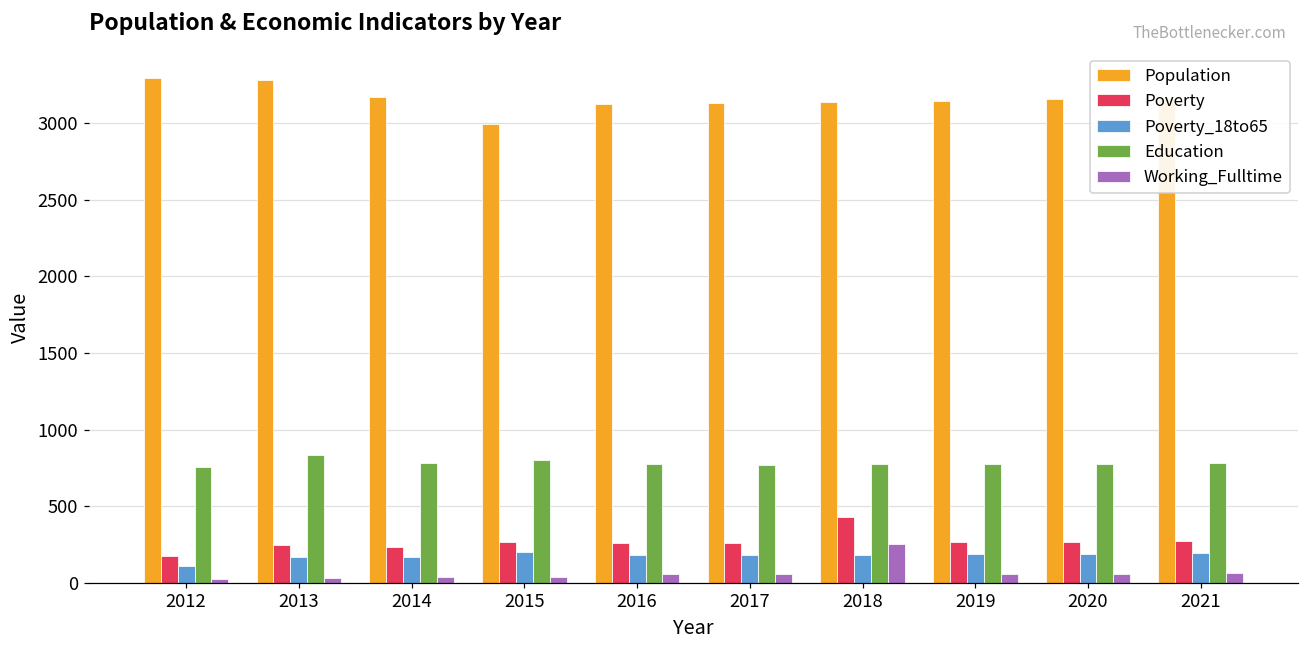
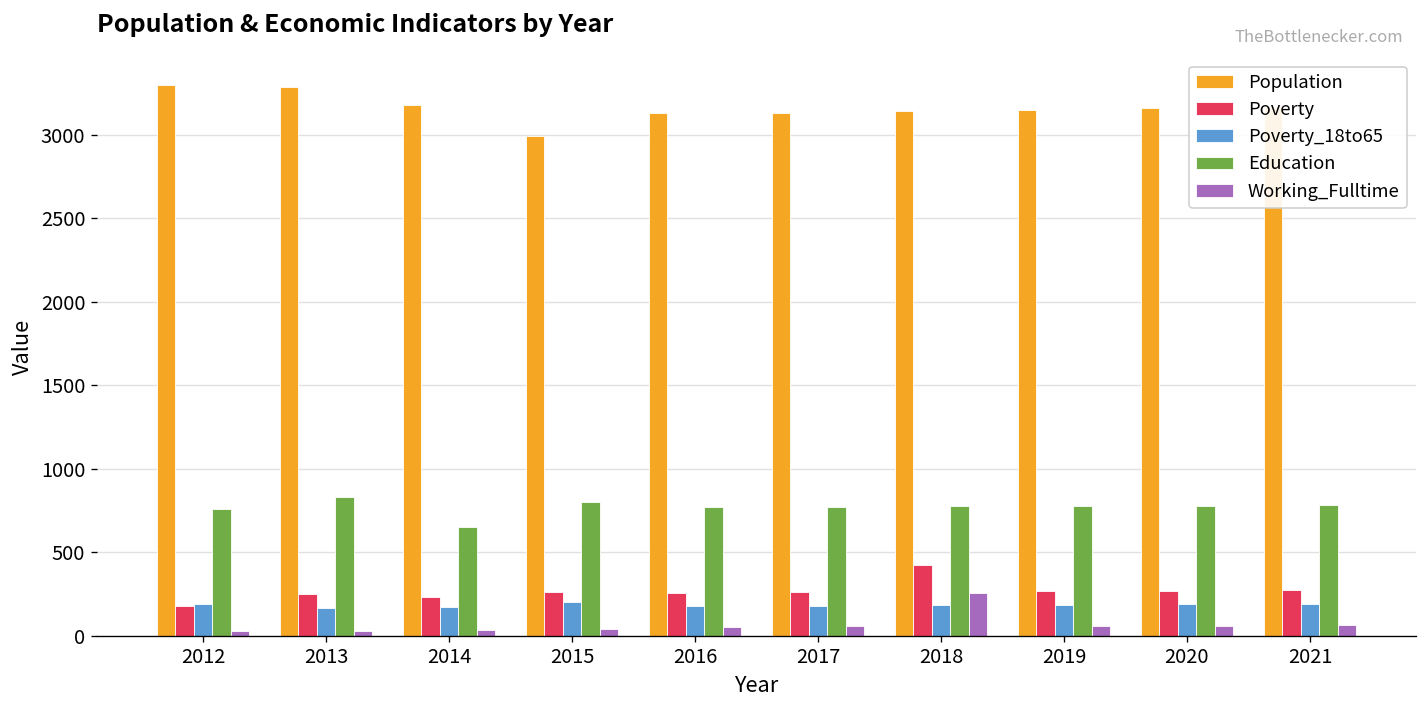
  {
    "Population": {
      "2012": 3300,
      "2013": 3280,
      "2014": 3180,
      "2015": 2990,
      "2016": 3130,
      "2017": 3130,
      "2018": 3140,
      "2019": 3150,
      "2020": 3160
    },
    "Poverty": {
      "2012": 180,
      "2013": 250,
      "2014": 230,
      "2015": 260,
      "2016": 260,
      "2017": 260,
      "2018": 430,
      "2019": 270,
      "2020": 270,
      "2021": 270
    },
    "Poverty_18to65": {
-     "2012": 110,
+     "2012": 190,
      "2013": 170,
      "2014": 170,
      "2015": 200,
      "2016": 180,
      "2017": 180,
      "2018": 180,
      "2019": 190,
      "2020": 190,
      "2021": 190
    },
    "Education": {
      "2012": 760,
      "2013": 830,
-     "2014": 780,
+     "2014": 650,
      "2015": 800,
      "2016": 770,
      "2017": 770,
      "2018": 770,
      "2019": 780,
      "2020": 780,
      "2021": 780
    },
    "Working_Fulltime": {
      "2012": 30,
      "2013": 30,
      "2014": 30,
      "2015": 40,
      "2016": 50,
      "2017": 60,
      "2018": 260,
      "2019": 60,
      "2020": 60,
      "2021": 60
    }
  }
